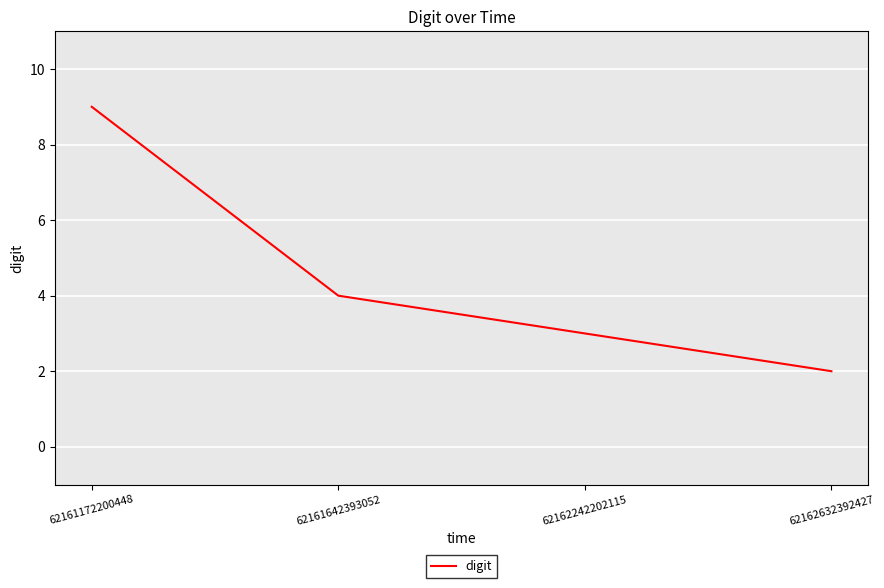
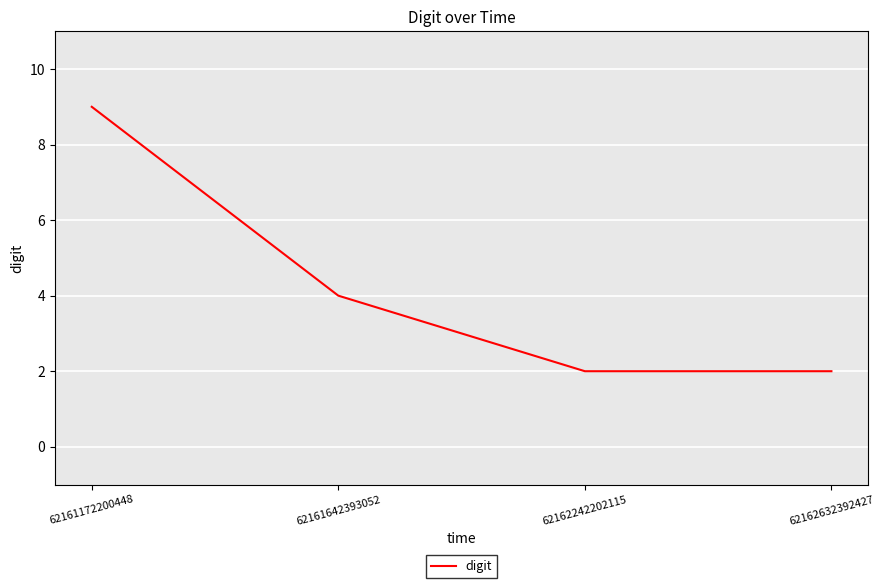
  {
    "62161172200448": 9,
    "62161642393052": 4,
-   "62162242202115": 3,
+   "62162242202115": 2,
    "62162632392427": 2
  }
